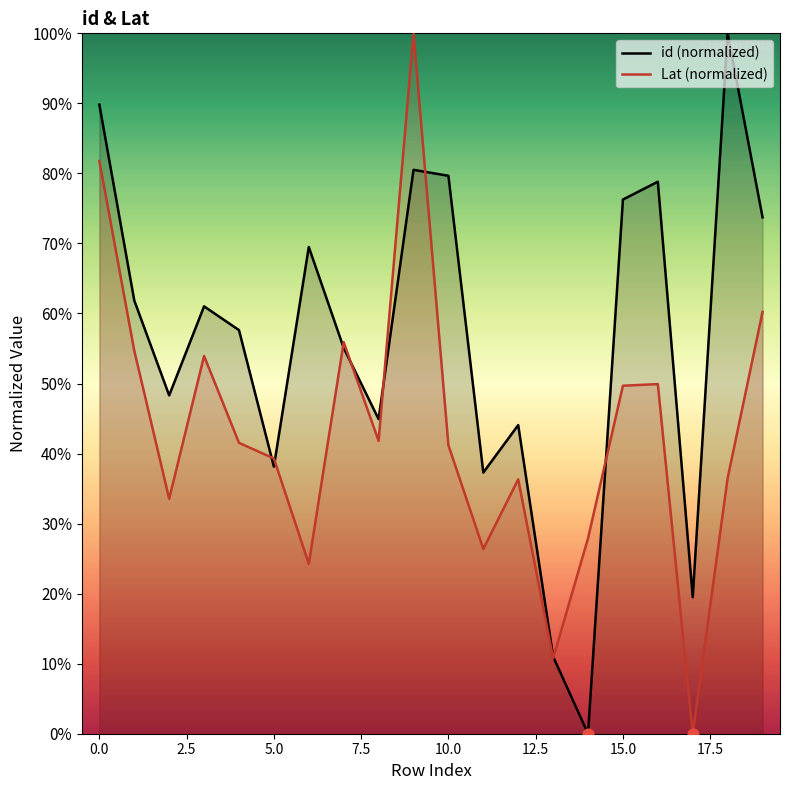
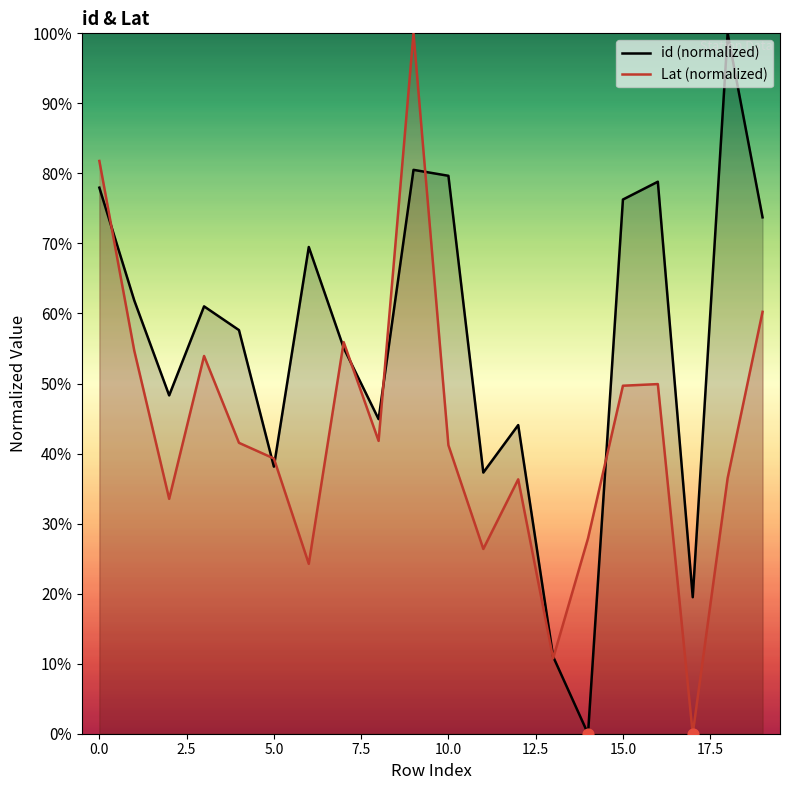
  {
    "id (normalized)": {
-     "0.0": "90%",
+     "0.0": "78%",
      "5.0": "38%",
      "10.0": "80%",
      "15.0": "76%"
    }
  }
